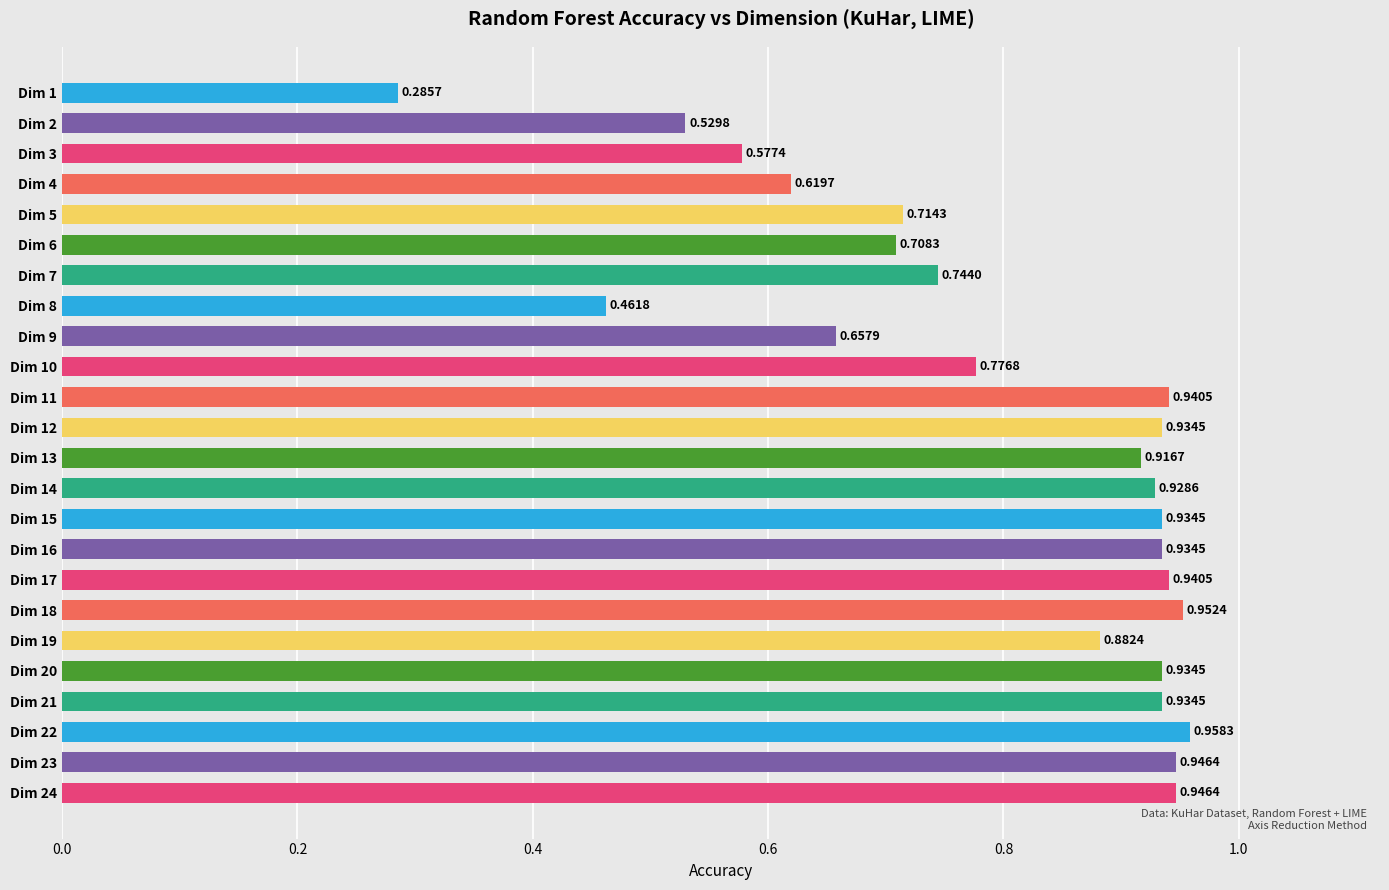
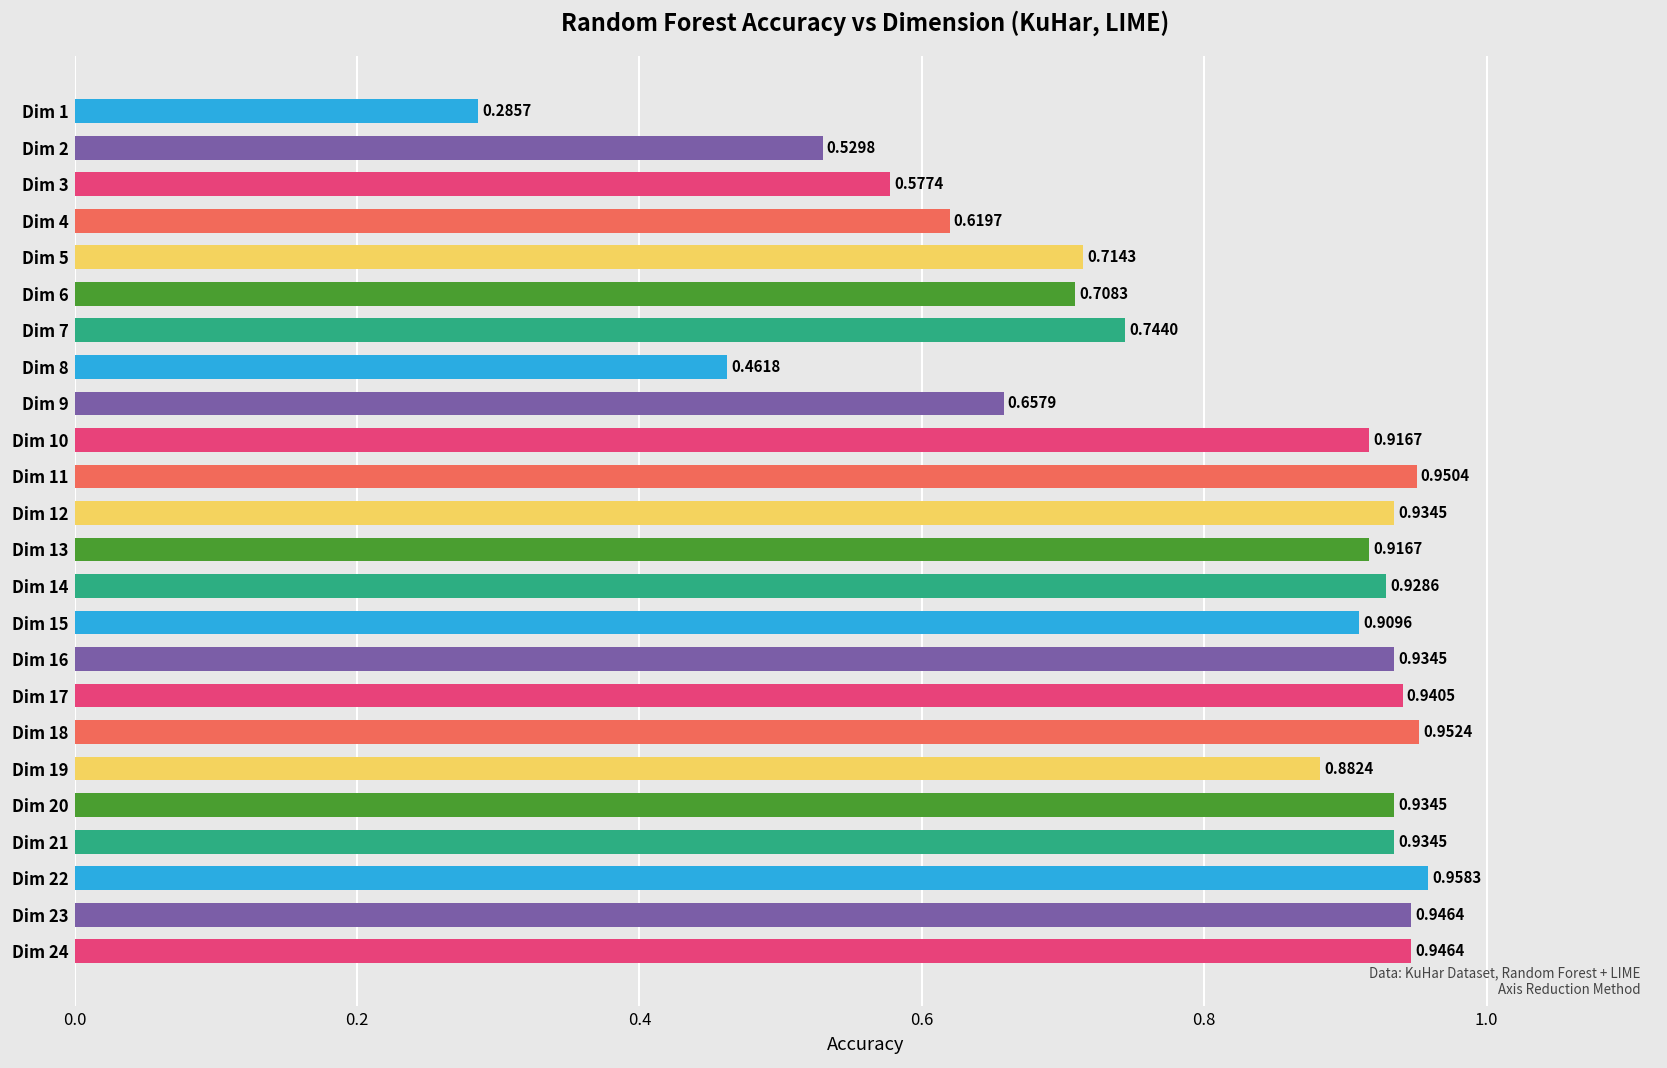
  {
    "Dim 1": 0.2857,
    "Dim 2": 0.5298,
    "Dim 3": 0.5774,
    "Dim 4": 0.6197,
    "Dim 5": 0.7143,
    "Dim 6": 0.7083,
    "Dim 7": 0.7440,
    "Dim 8": 0.4618,
    "Dim 9": 0.6579,
-   "Dim 10": 0.7768,
-   "Dim 11": 0.9405,
+   "Dim 10": 0.9167,
+   "Dim 11": 0.9504,
    "Dim 12": 0.9345,
    "Dim 13": 0.9167,
    "Dim 14": 0.9286,
-   "Dim 15": 0.9345,
+   "Dim 15": 0.9096,
    "Dim 16": 0.9345,
    "Dim 17": 0.9405,
    "Dim 18": 0.9524,
    "Dim 19": 0.8824,
    "Dim 20": 0.9345,
    "Dim 21": 0.9345,
    "Dim 22": 0.9583,
    "Dim 23": 0.9464,
    "Dim 24": 0.9464
  }
